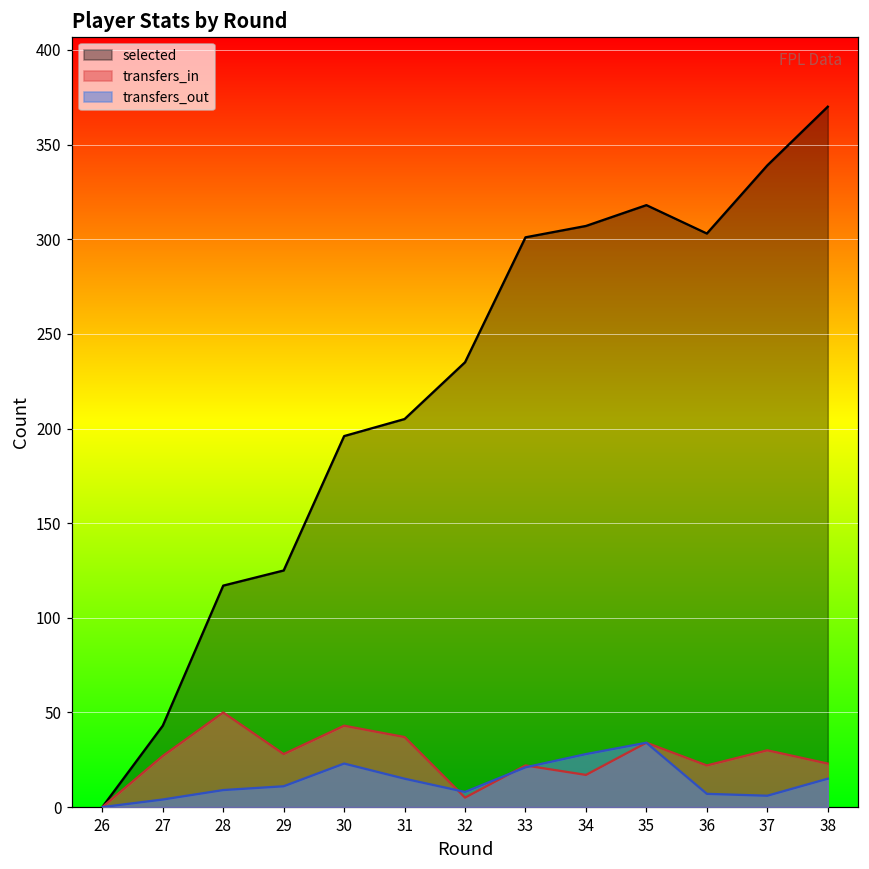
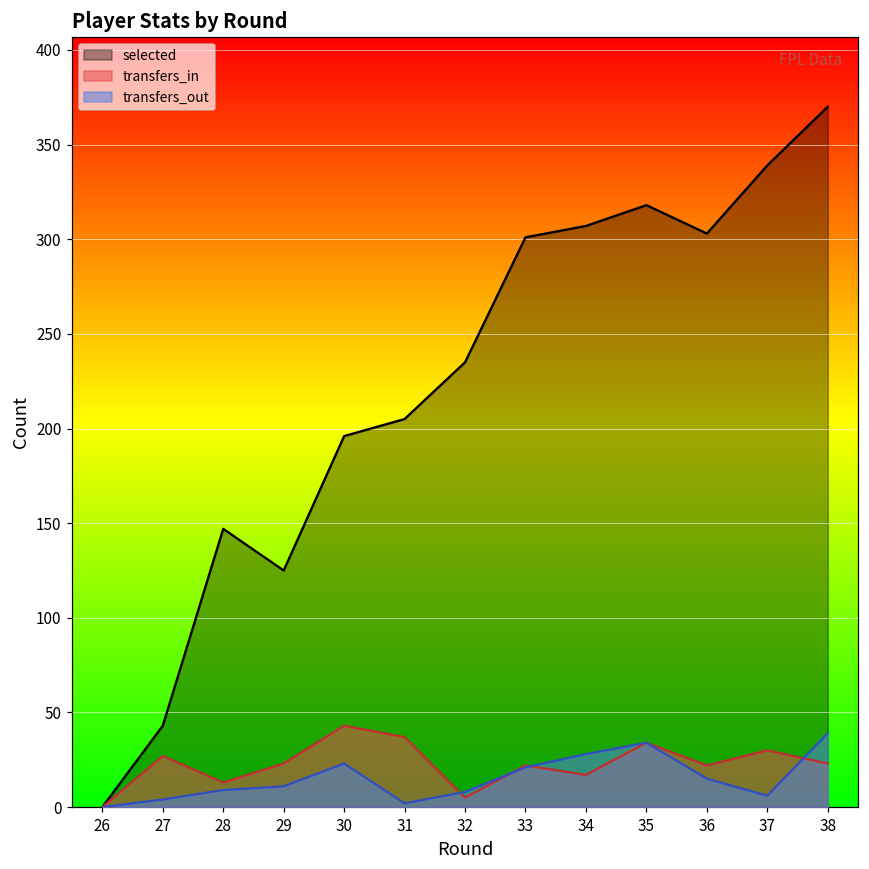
  {
    "selected": {
      "27": 43,
-     "28": 117,
+     "28": 147,
      "29": 125,
      "30": 196,
      "31": 205,
      "32": 235,
      "33": 301,
      "34": 307,
      "35": 318,
      "36": 303,
      "37": 339,
      "38": 370
    },
    "transfers_in": {
      "27": 27,
-     "28": 50,
-     "29": 28,
+     "28": 13,
+     "29": 23,
      "30": 43,
      "31": 37,
      "32": 5,
      "34": 17,
      "36": 22,
      "37": 30,
      "38": 23
    },
    "transfers_out": {
      "27": 4,
      "28": 9,
      "29": 11,
      "30": 23,
-     "31": 15,
+     "31": 2,
      "32": 8,
      "34": 28,
-     "36": 7,
+     "36": 15,
      "37": 6,
-     "38": 15
+     "38": 39
    }
  }
